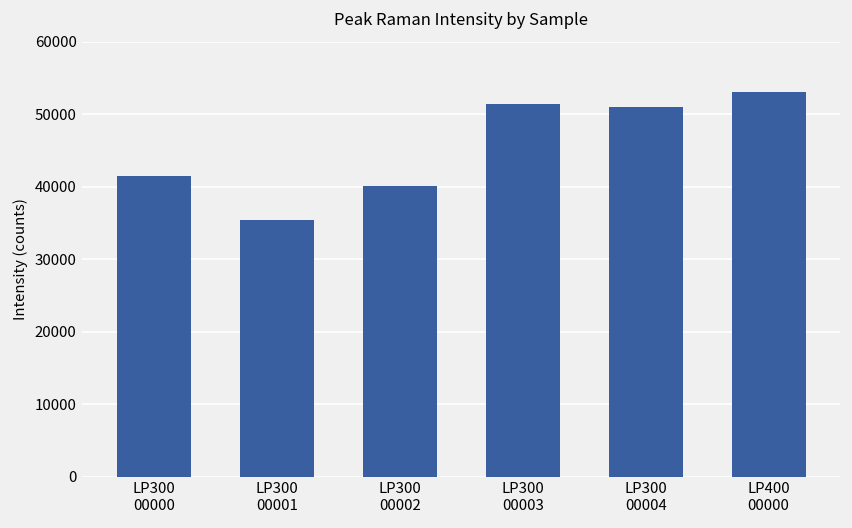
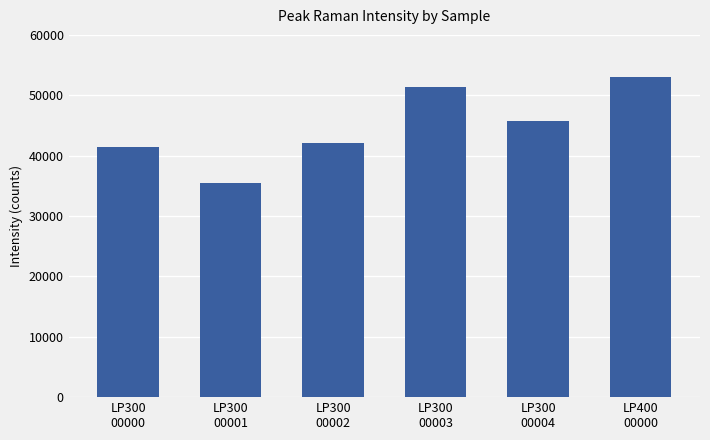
  {
    "LP300 00000": 41000,
    "LP300 00001": 35000,
-   "LP300 00002": 40000,
+   "LP300 00002": 42000,
    "LP300 00003": 51000,
-   "LP300 00004": 51000,
+   "LP300 00004": 46000,
    "LP400 00000": 53000
  }
